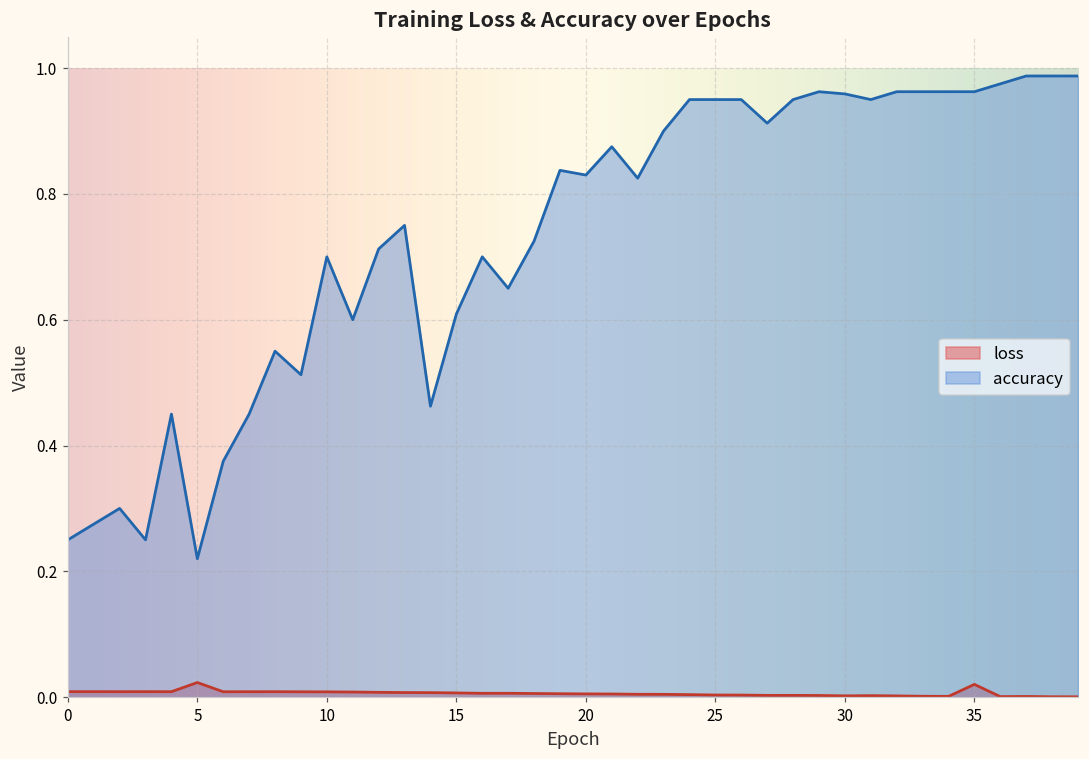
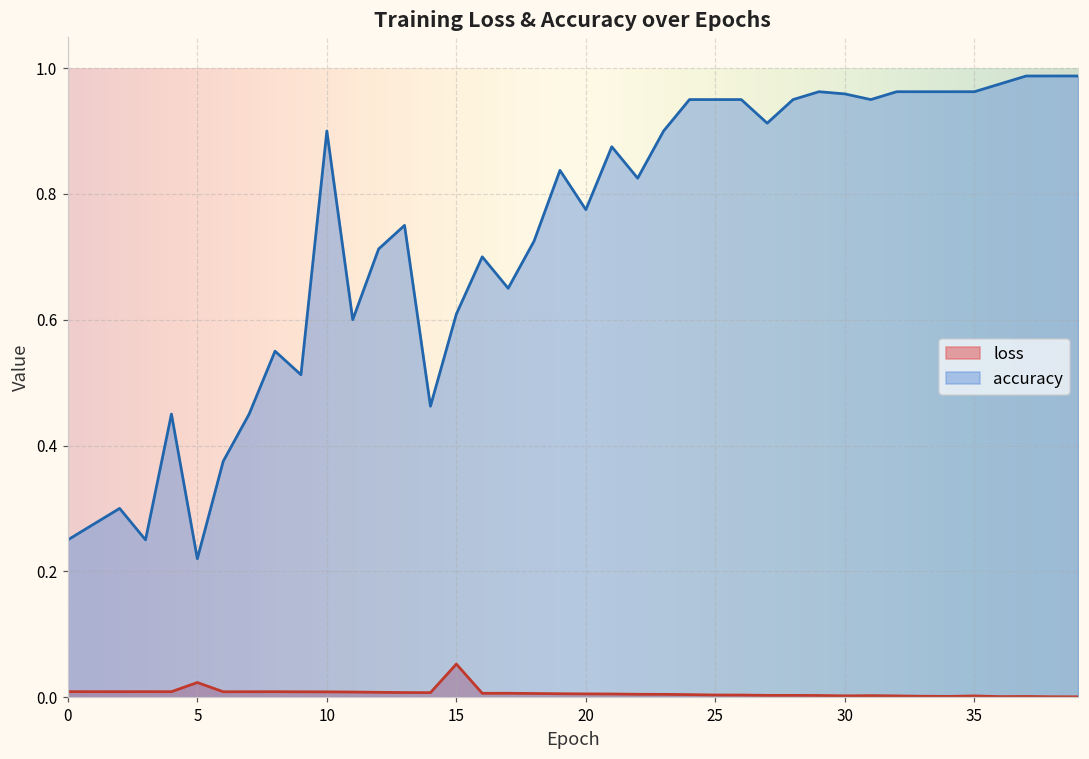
  {
    "loss": {
      "0": 0.01,
      "5": 0.02,
      "10": 0.01,
-     "15": 0.01,
+     "15": 0.05,
      "20": 0.01,
      "25": 0.00,
      "30": 0.00,
-     "35": 0.02
+     "35": 0.00
    },
    "accuracy": {
      "0": 0.25,
      "5": 0.22,
-     "10": 0.7,
+     "10": 0.9,
      "15": 0.61,
-     "20": 0.83,
+     "20": 0.78,
      "25": 0.95,
      "30": 0.96,
      "35": 0.96
    }
  }
